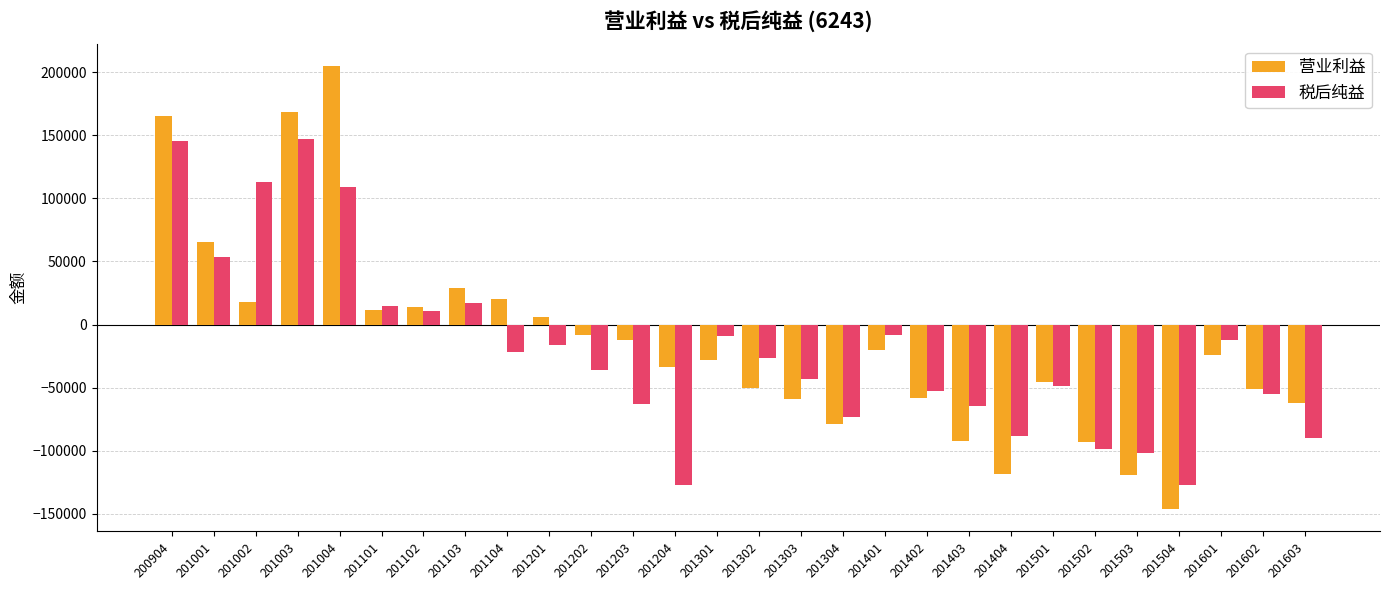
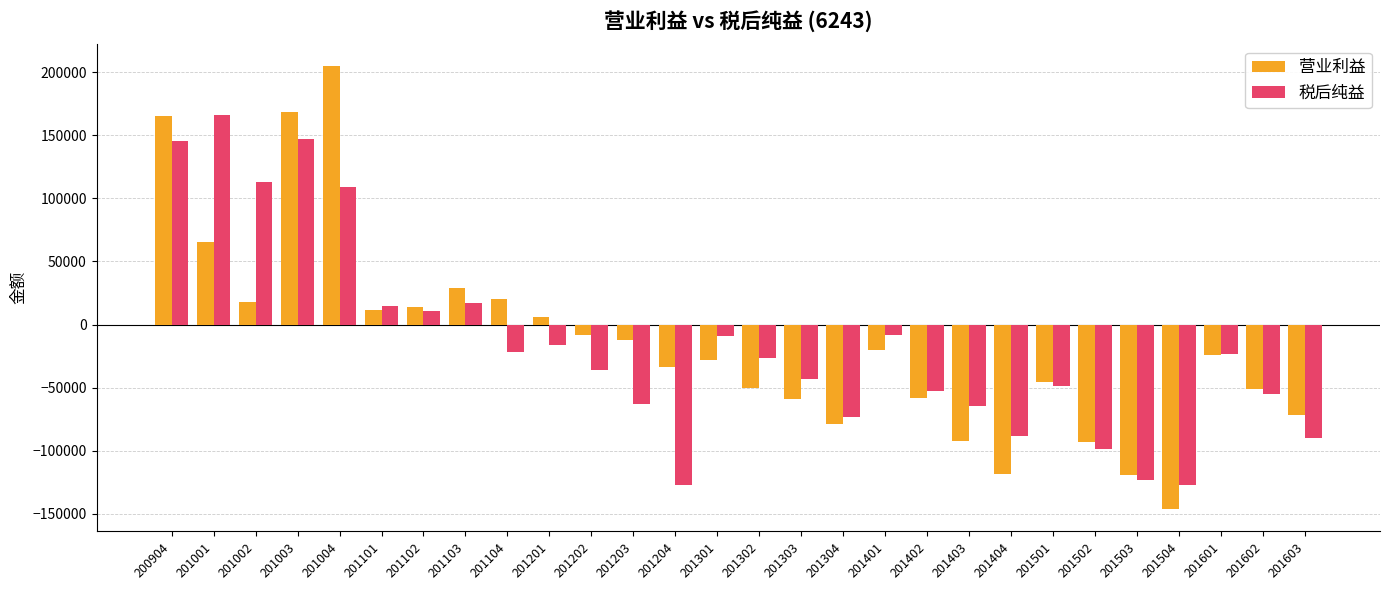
  {
    "营业利益": {
      "200904": 165000,
      "201001": 66000,
      "201002": 18000,
      "201003": 169000,
      "201004": 205000,
      "201101": 11000,
      "201102": 14000,
      "201103": 29000,
      "201104": 21000,
      "201201": 6000,
      "201202": -9000,
      "201203": -13000,
      "201204": -33000,
      "201301": -28000,
      "201302": -50000,
      "201303": -59000,
      "201304": -79000,
      "201401": -21000,
      "201402": -58000,
      "201403": -93000,
      "201404": -119000,
      "201501": -46000,
      "201502": -93000,
      "201503": -120000,
      "201504": -147000,
      "201601": -24000,
      "201602": -51000,
-     "201603": -62000
+     "201603": -72000
    },
    "税后纯益": {
      "200904": 146000,
-     "201001": 54000,
+     "201001": 166000,
      "201002": 113000,
      "201003": 147000,
      "201004": 109000,
      "201101": 15000,
      "201102": 11000,
      "201103": 17000,
      "201104": -22000,
      "201201": -16000,
      "201202": -36000,
      "201203": -63000,
      "201204": -127000,
      "201301": -9000,
      "201302": -26000,
      "201303": -43000,
      "201304": -74000,
      "201401": -8000,
      "201402": -53000,
      "201403": -65000,
      "201404": -88000,
      "201501": -49000,
      "201502": -99000,
-     "201503": -102000,
+     "201503": -124000,
      "201504": -127000,
-     "201601": -12000,
+     "201601": -23000,
      "201602": -55000,
      "201603": -90000
    }
  }
